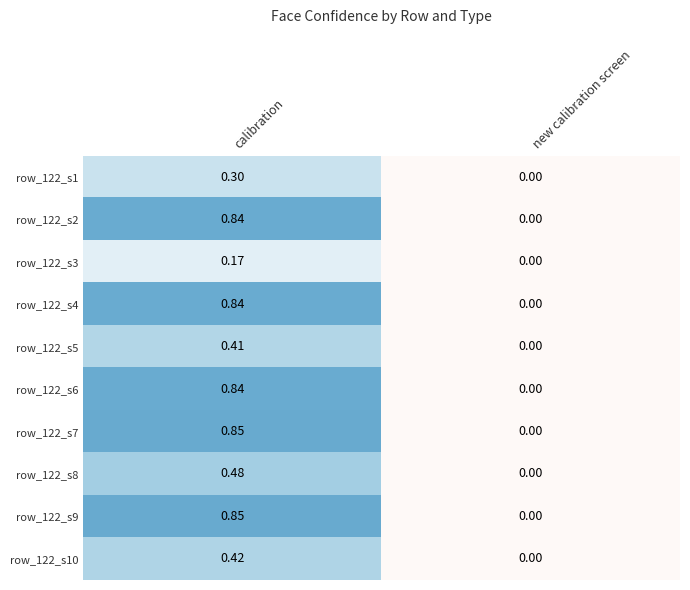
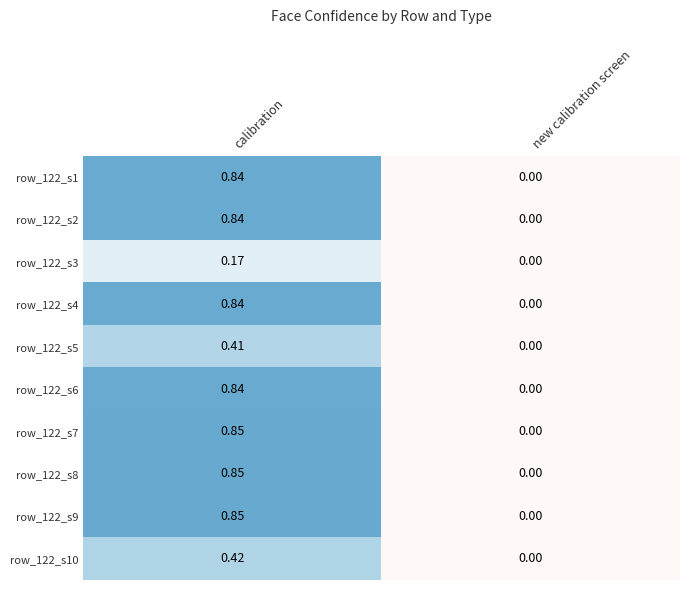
  {
    "row_122_s1": {
-     "calibration": 0.30,
+     "calibration": 0.84,
      "new calibration screen": 0.00
    },
    "row_122_s2": {
      "calibration": 0.84,
      "new calibration screen": 0.00
    },
    "row_122_s3": {
      "calibration": 0.17,
      "new calibration screen": 0.00
    },
    "row_122_s4": {
      "calibration": 0.84,
      "new calibration screen": 0.00
    },
    "row_122_s5": {
      "calibration": 0.41,
      "new calibration screen": 0.00
    },
    "row_122_s6": {
      "calibration": 0.84,
      "new calibration screen": 0.00
    },
    "row_122_s7": {
      "calibration": 0.85,
      "new calibration screen": 0.00
    },
    "row_122_s8": {
-     "calibration": 0.48,
+     "calibration": 0.85,
      "new calibration screen": 0.00
    },
    "row_122_s9": {
      "calibration": 0.85,
      "new calibration screen": 0.00
    },
    "row_122_s10": {
      "calibration": 0.42,
      "new calibration screen": 0.00
    }
  }
